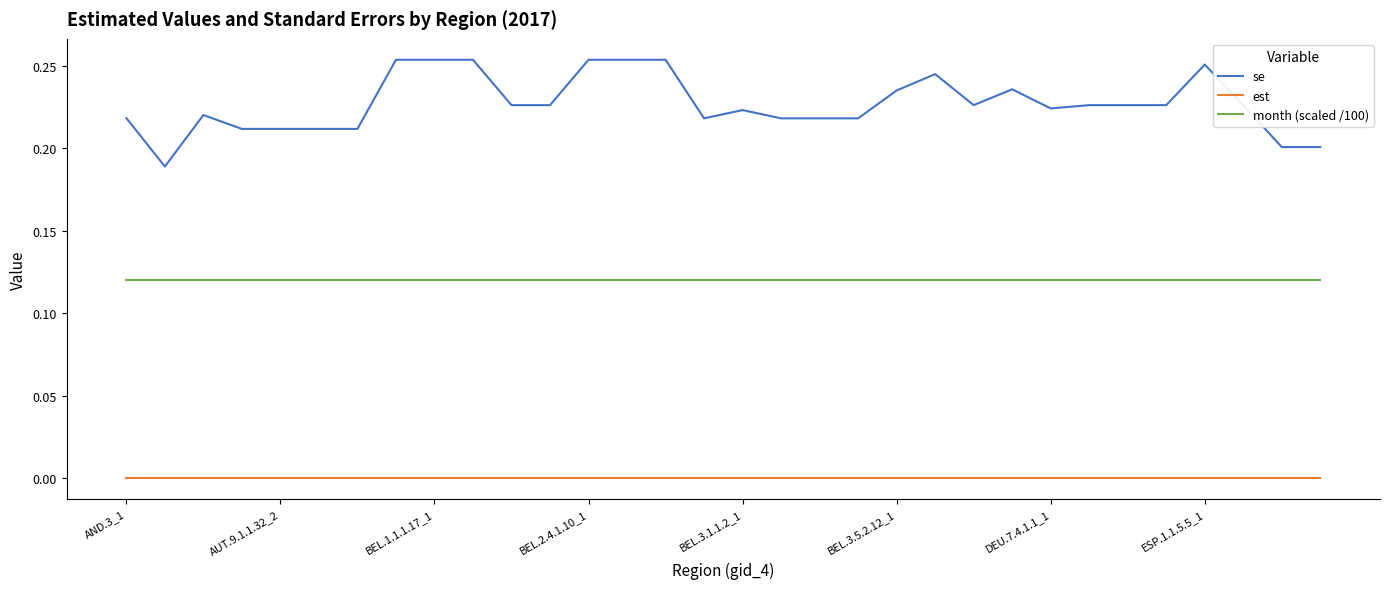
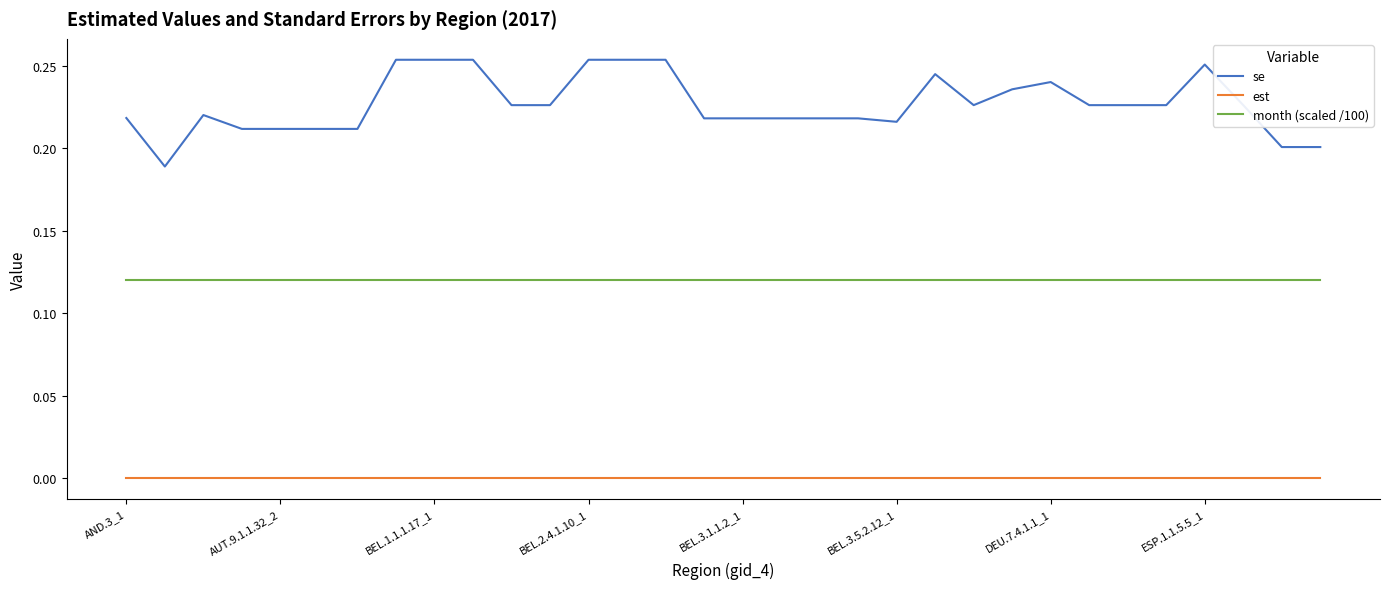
  {
    "se": {
      "AND.3_1": 0.218,
      "AUT.9.1.1.32_2": 0.212,
      "BEL.1.1.1.17_1": 0.254,
      "BEL.2.4.1.10_1": 0.254,
-     "BEL.3.1.1.2_1": 0.223,
-     "BEL.3.5.2.12_1": 0.235,
-     "DEU.7.4.1.1_1": 0.224,
+     "BEL.3.1.1.2_1": 0.218,
+     "BEL.3.5.2.12_1": 0.216,
+     "DEU.7.4.1.1_1": 0.240,
      "ESP.1.1.5.5_1": 0.251
    },
    "est": {
      "AND.3_1": 0.000,
      "AUT.9.1.1.32_2": 0.000,
      "BEL.1.1.1.17_1": 0.000,
      "BEL.2.4.1.10_1": 0.000,
      "BEL.3.1.1.2_1": 0.000,
      "BEL.3.5.2.12_1": 0.000,
      "DEU.7.4.1.1_1": 0.000,
      "ESP.1.1.5.5_1": 0.000
    },
    "month (scaled /100)": {
      "AND.3_1": 0.120,
      "AUT.9.1.1.32_2": 0.120,
      "BEL.1.1.1.17_1": 0.120,
      "BEL.2.4.1.10_1": 0.120,
      "BEL.3.1.1.2_1": 0.120,
      "BEL.3.5.2.12_1": 0.120,
      "DEU.7.4.1.1_1": 0.120,
      "ESP.1.1.5.5_1": 0.120
    }
  }
